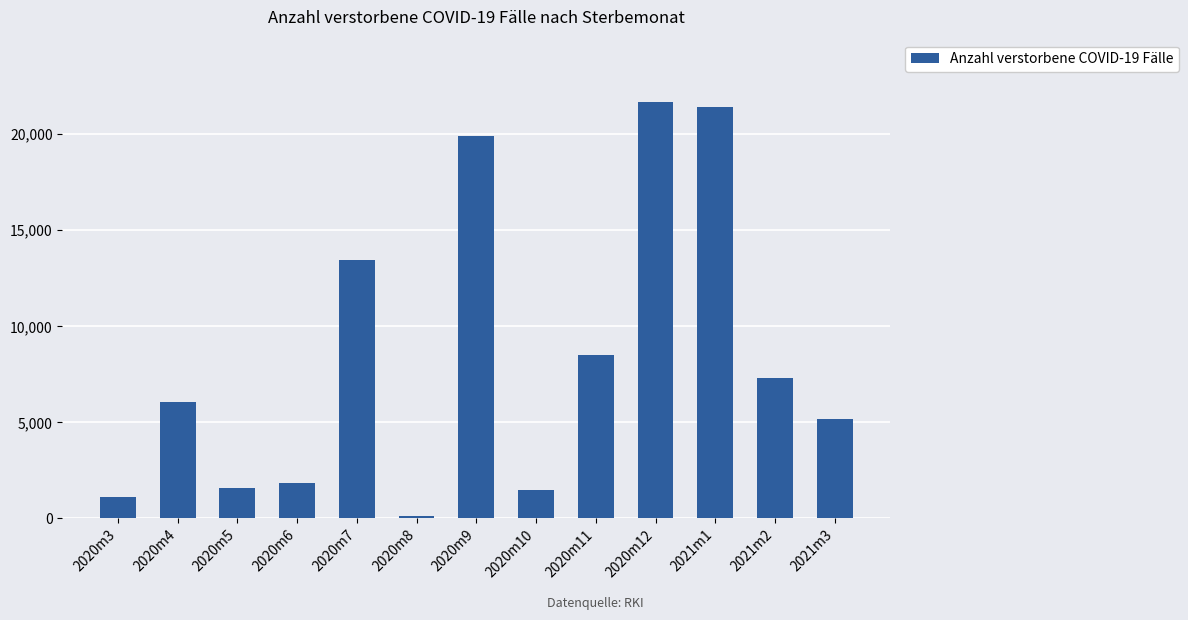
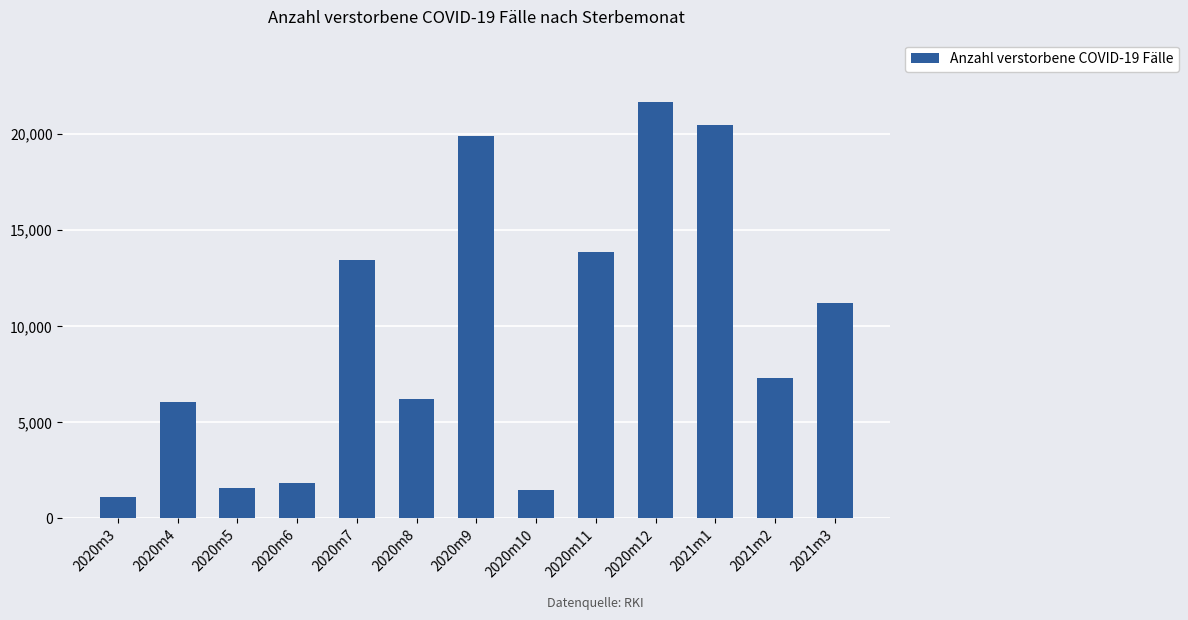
  {
    "2020m3": "1,100",
    "2020m4": "6,100",
    "2020m5": "1,600",
    "2020m6": "1,800",
    "2020m7": "13,500",
-   "2020m8": "100",
+   "2020m8": "6,200",
    "2020m9": "19,900",
    "2020m10": "1,500",
-   "2020m11": "8,500",
+   "2020m11": "13,900",
    "2020m12": "21,700",
-   "2021m1": "21,400",
+   "2021m1": "20,500",
    "2021m2": "7,300",
-   "2021m3": "5,200"
+   "2021m3": "11,200"
  }
